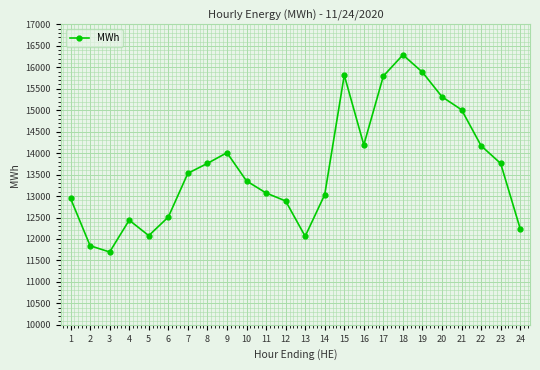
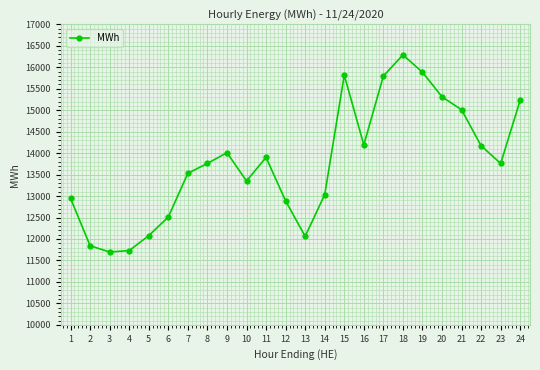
  {
    "1": 12900,
    "2": 11800,
    "3": 11700,
-   "4": 12400,
+   "4": 11700,
    "5": 12100,
    "6": 12500,
    "7": 13500,
    "8": 13800,
    "9": 14000,
    "10": 13400,
-   "11": 13100,
+   "11": 13900,
    "12": 12900,
    "13": 12100,
    "14": 13000,
    "15": 15800,
    "16": 14200,
    "17": 15800,
    "18": 16300,
    "19": 15900,
    "20": 15300,
    "21": 15000,
    "22": 14200,
    "23": 13800,
-   "24": 12200
+   "24": 15200
  }
